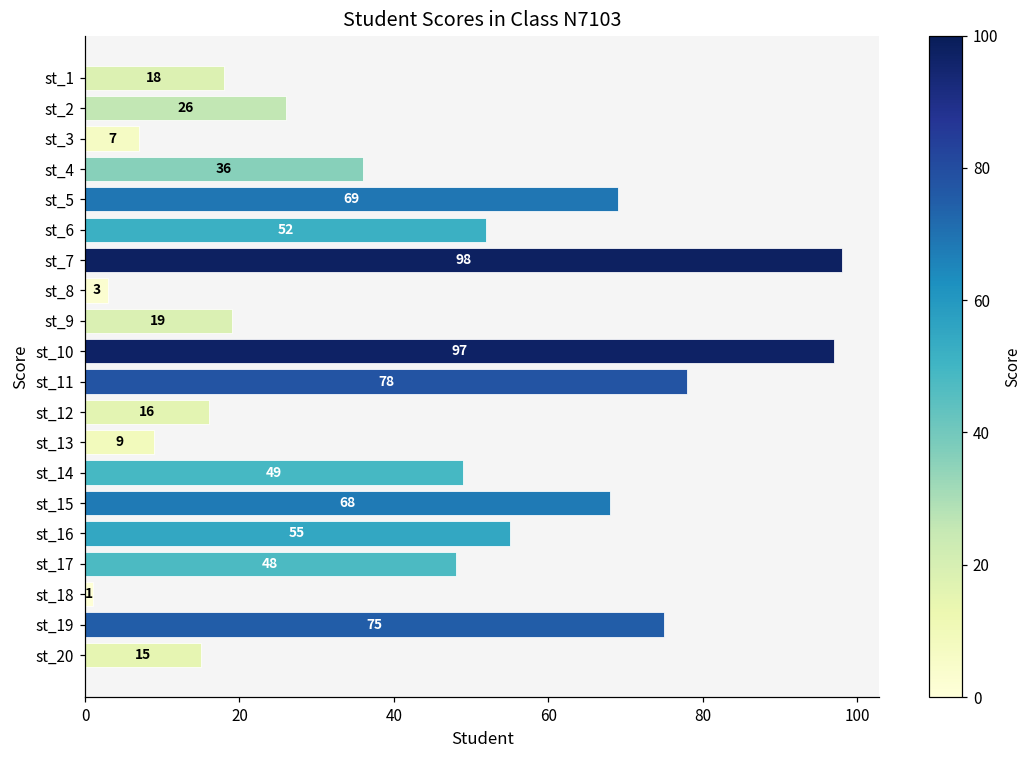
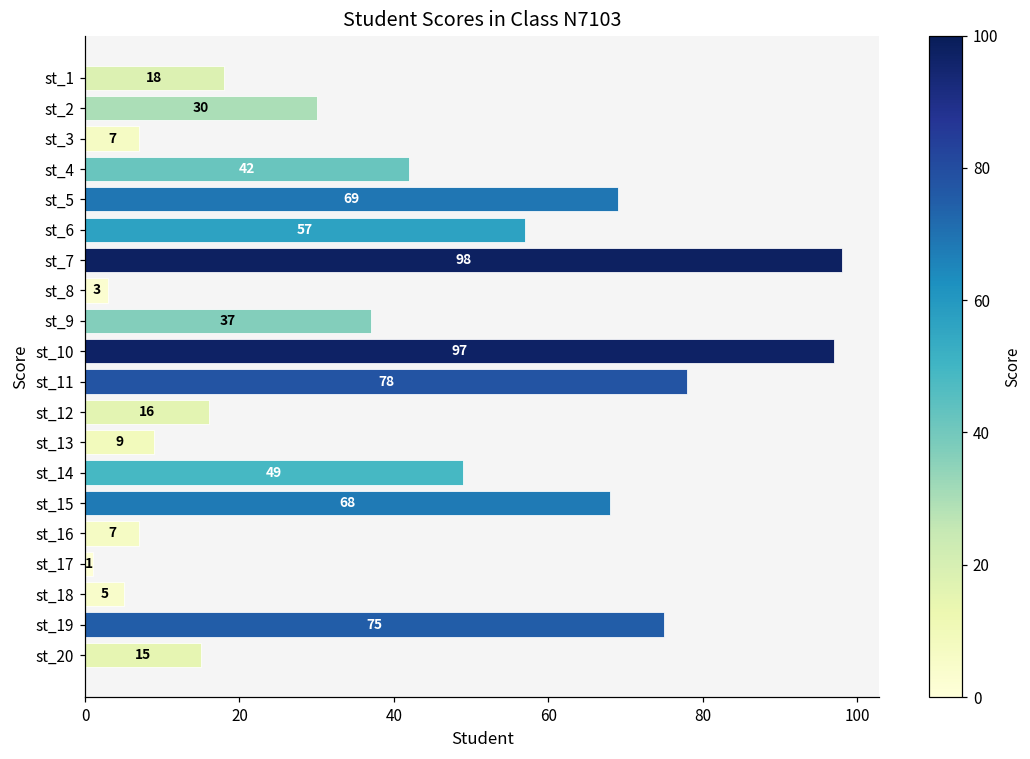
  {
    "st_1": 18,
-   "st_2": 26,
+   "st_2": 30,
    "st_3": 7,
-   "st_4": 36,
+   "st_4": 42,
    "st_5": 69,
-   "st_6": 52,
+   "st_6": 57,
    "st_7": 98,
    "st_8": 3,
-   "st_9": 19,
+   "st_9": 37,
    "st_10": 97,
    "st_11": 78,
    "st_12": 16,
    "st_13": 9,
    "st_14": 49,
    "st_15": 68,
-   "st_16": 55,
-   "st_17": 48,
-   "st_18": 1,
+   "st_16": 7,
+   "st_17": 1,
+   "st_18": 5,
    "st_19": 75,
    "st_20": 15
  }
